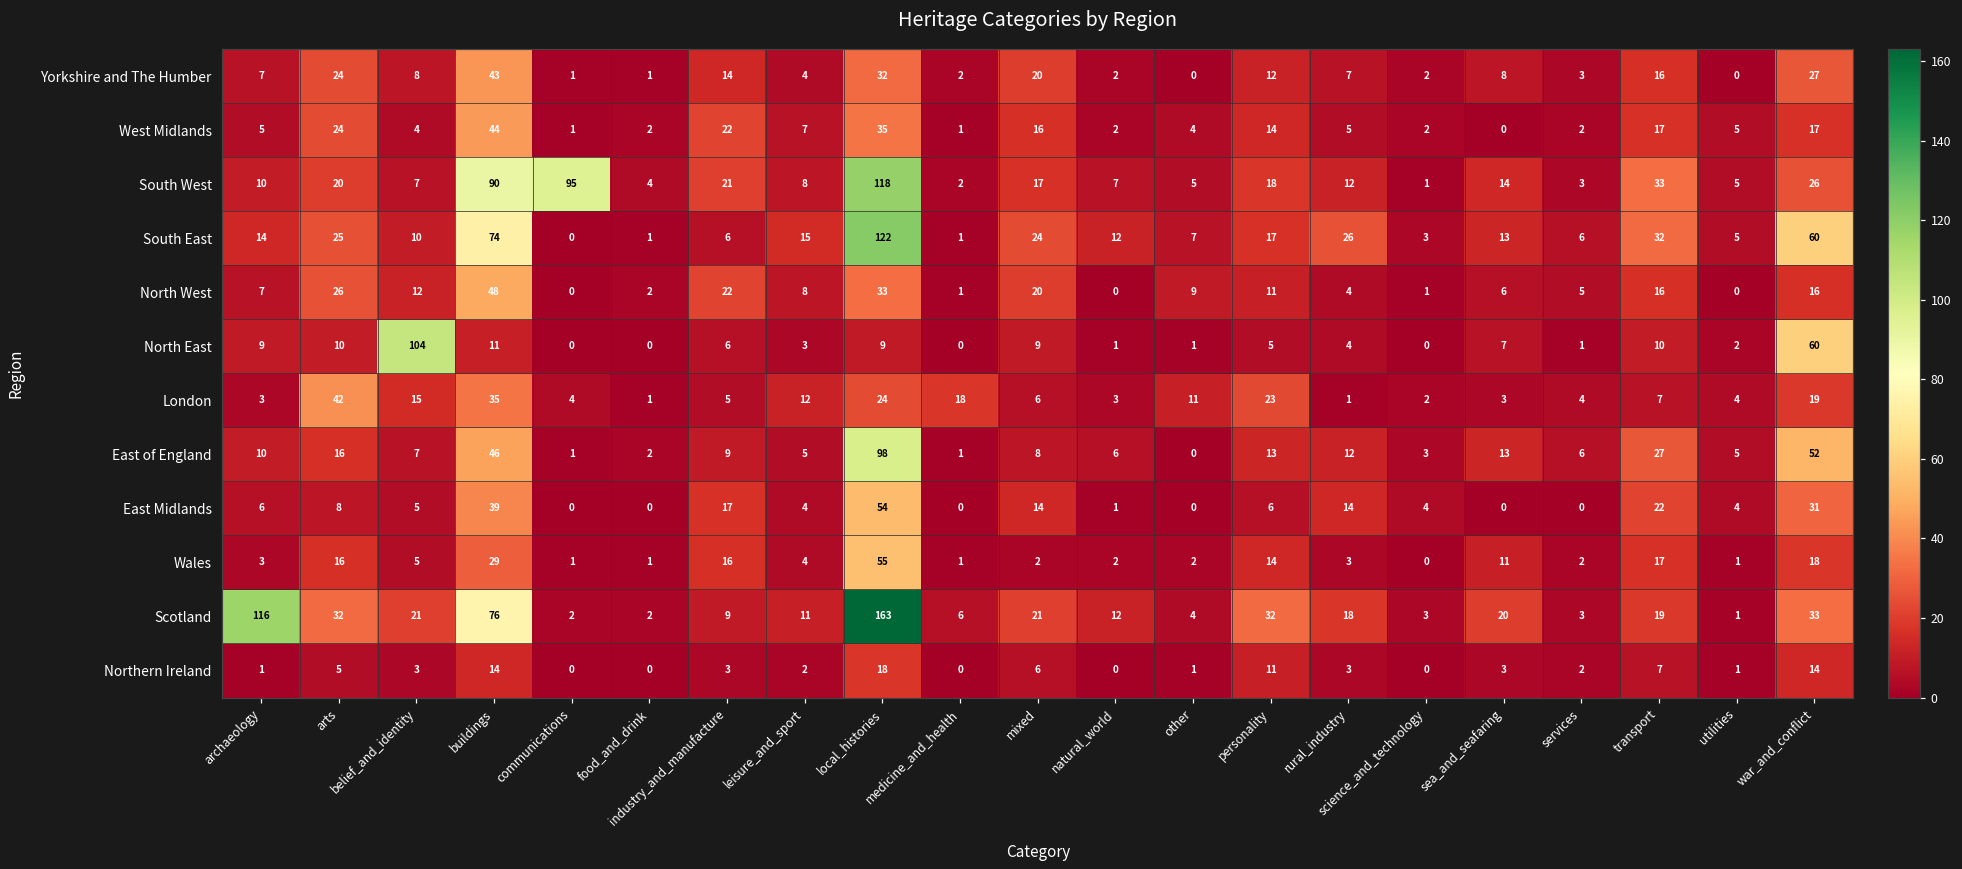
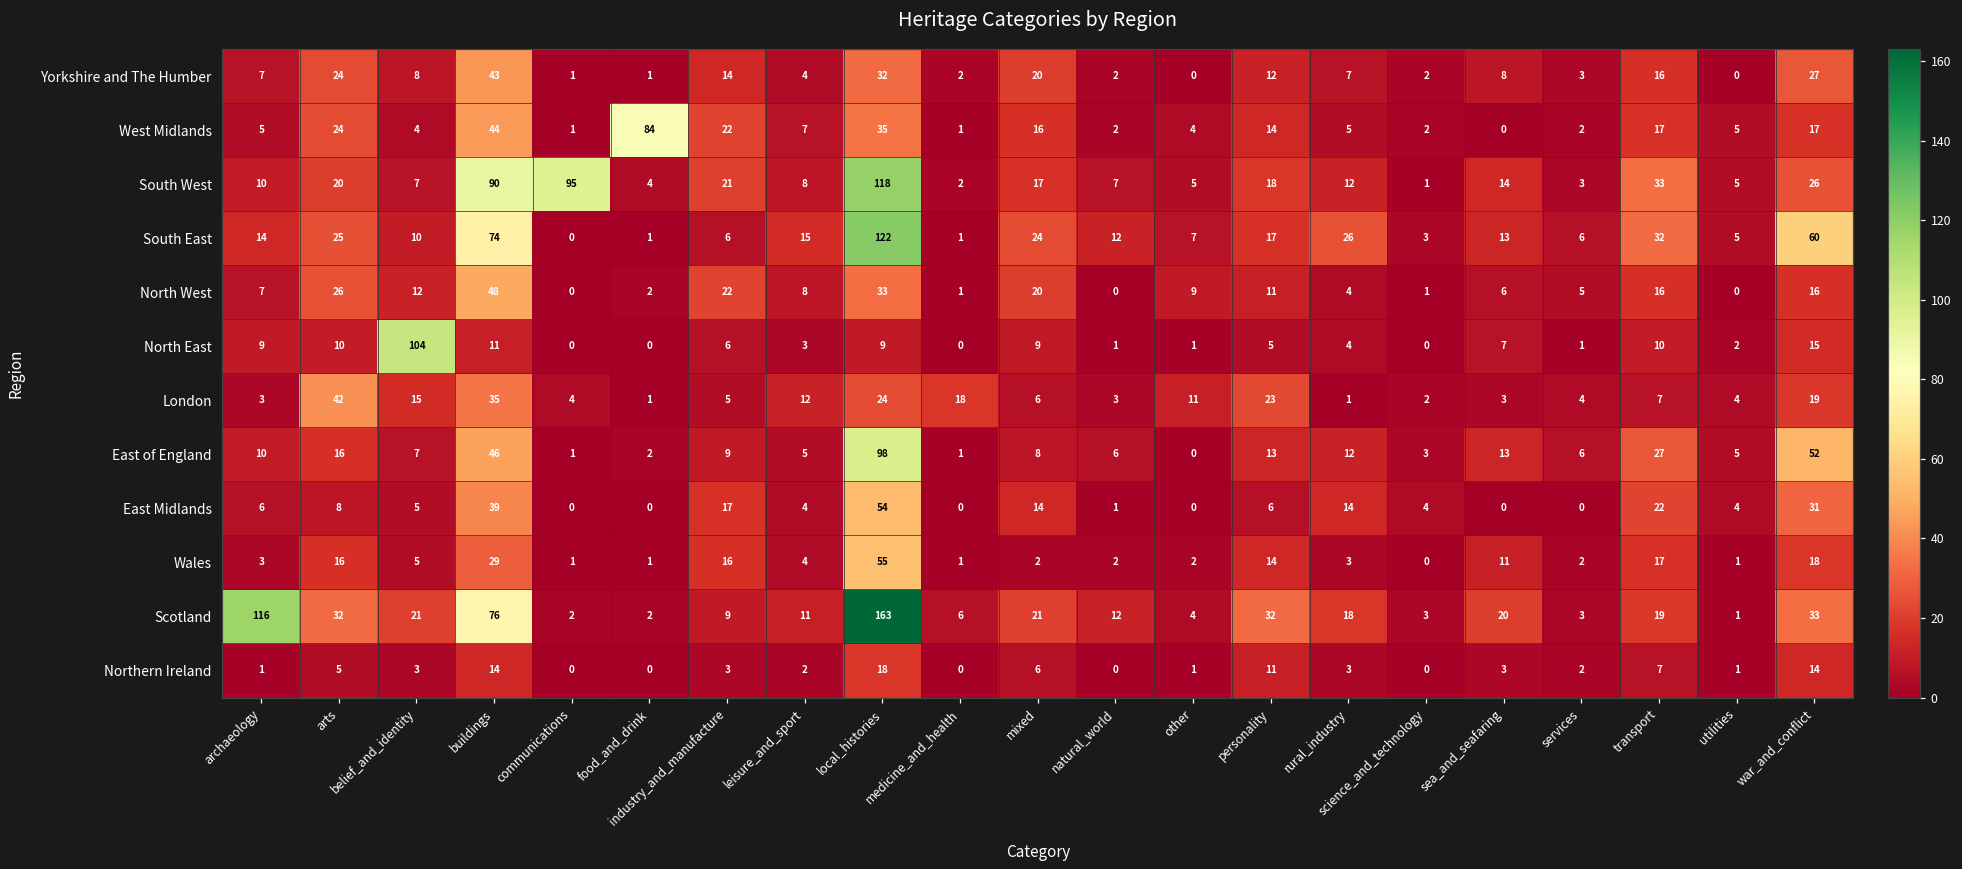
  {
    "West Midlands": {
      "archaeology": 5,
      "arts": 24,
      "belief_and_identity": 4,
      "buildings": 44,
      "communications": 1,
-     "food_and_drink": 2,
+     "food_and_drink": 84,
      "industry_and_manufacture": 22,
      "leisure_and_sport": 7,
      "local_histories": 35,
      "medicine_and_health": 1,
      "mixed": 16,
      "natural_world": 2,
      "other": 4,
      "personality": 14,
      "rural_industry": 5,
      "science_and_technology": 2,
      "sea_and_seafaring": 0,
      "services": 2,
      "transport": 17,
      "utilities": 5,
      "war_and_conflict": 17
    },
    "North East": {
      "archaeology": 9,
      "arts": 10,
      "belief_and_identity": 104,
      "buildings": 11,
      "communications": 0,
      "food_and_drink": 0,
      "industry_and_manufacture": 6,
      "leisure_and_sport": 3,
      "local_histories": 9,
      "medicine_and_health": 0,
      "mixed": 9,
      "natural_world": 1,
      "other": 1,
      "personality": 5,
      "rural_industry": 4,
      "science_and_technology": 0,
      "sea_and_seafaring": 7,
      "services": 1,
      "transport": 10,
      "utilities": 2,
-     "war_and_conflict": 60
+     "war_and_conflict": 15
    }
  }
